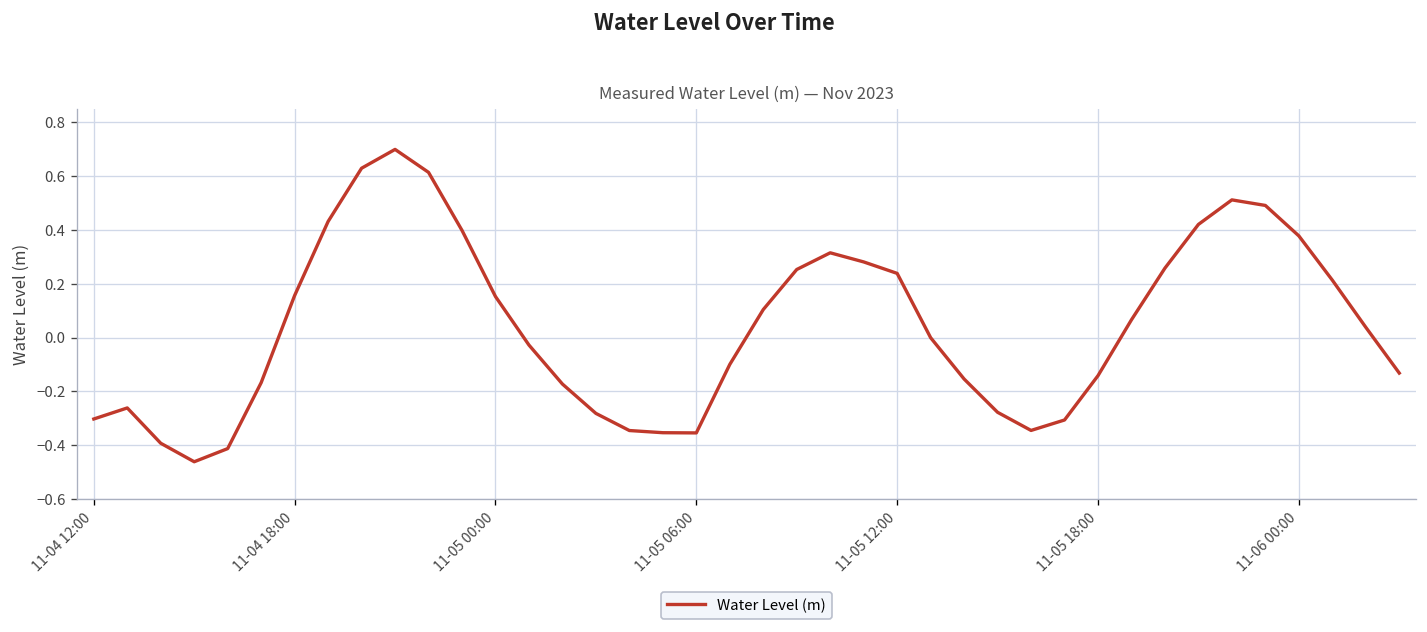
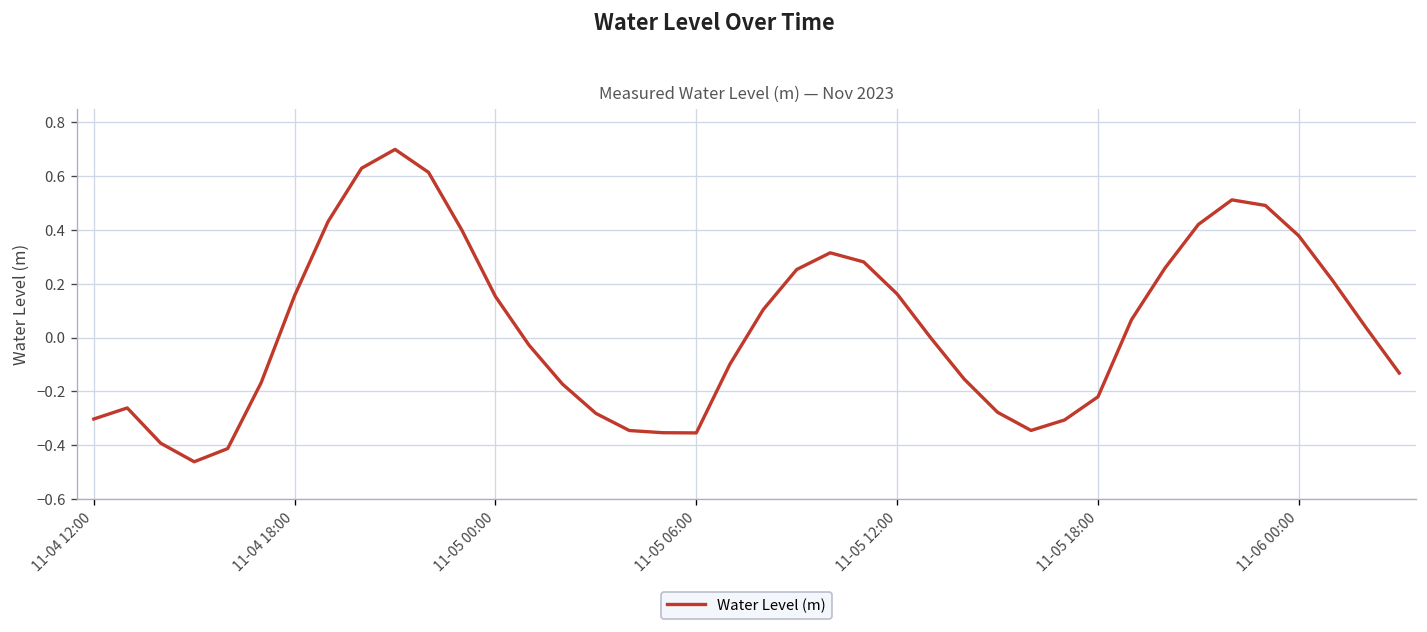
  {
    "11-04 12:00": -0.30,
    "11-04 18:00": 0.16,
    "11-05 00:00": 0.15,
    "11-05 06:00": -0.35,
-   "11-05 12:00": 0.24,
-   "11-05 18:00": -0.14,
+   "11-05 12:00": 0.16,
+   "11-05 18:00": -0.22,
    "11-06 00:00": 0.38
  }
